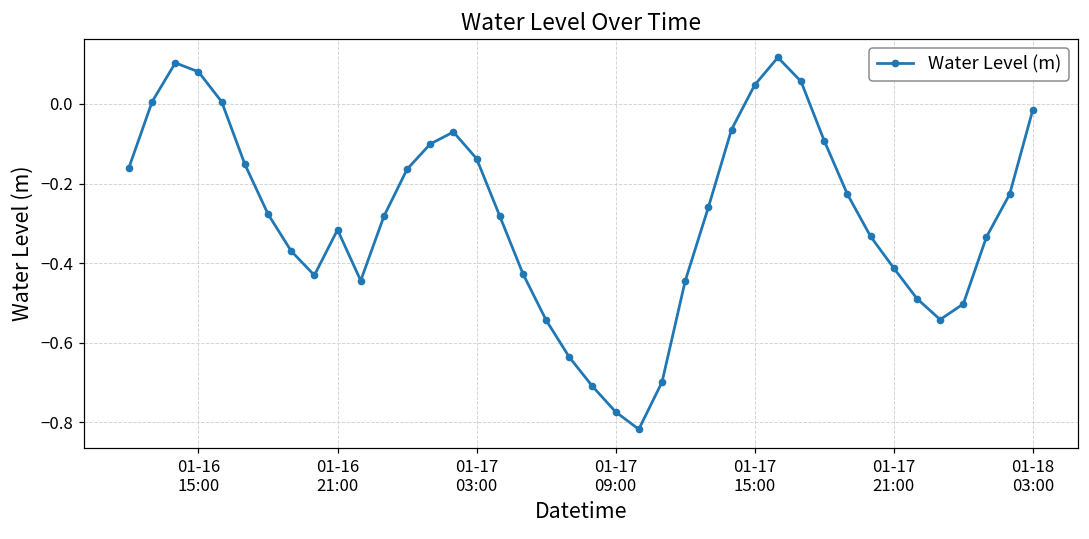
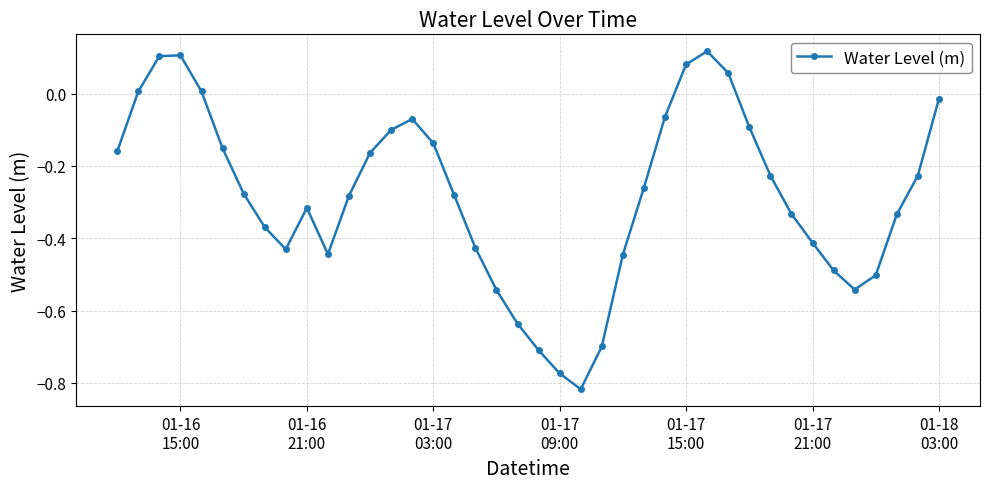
  {
-   "01-16 15:00": 0.08,
+   "01-16 15:00": 0.11,
    "01-16 21:00": -0.32,
    "01-17 03:00": -0.14,
    "01-17 09:00": -0.77,
-   "01-17 15:00": 0.05,
+   "01-17 15:00": 0.08,
    "01-17 21:00": -0.41,
    "01-18 03:00": -0.01
  }
